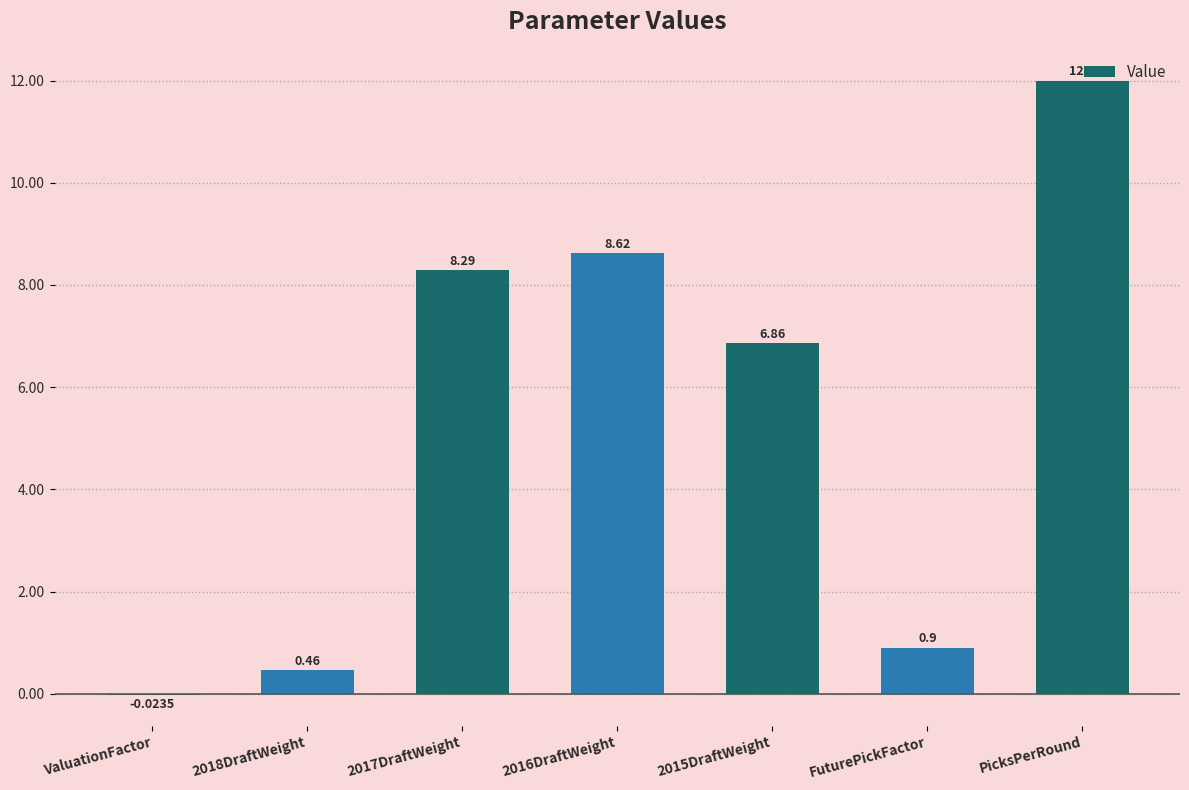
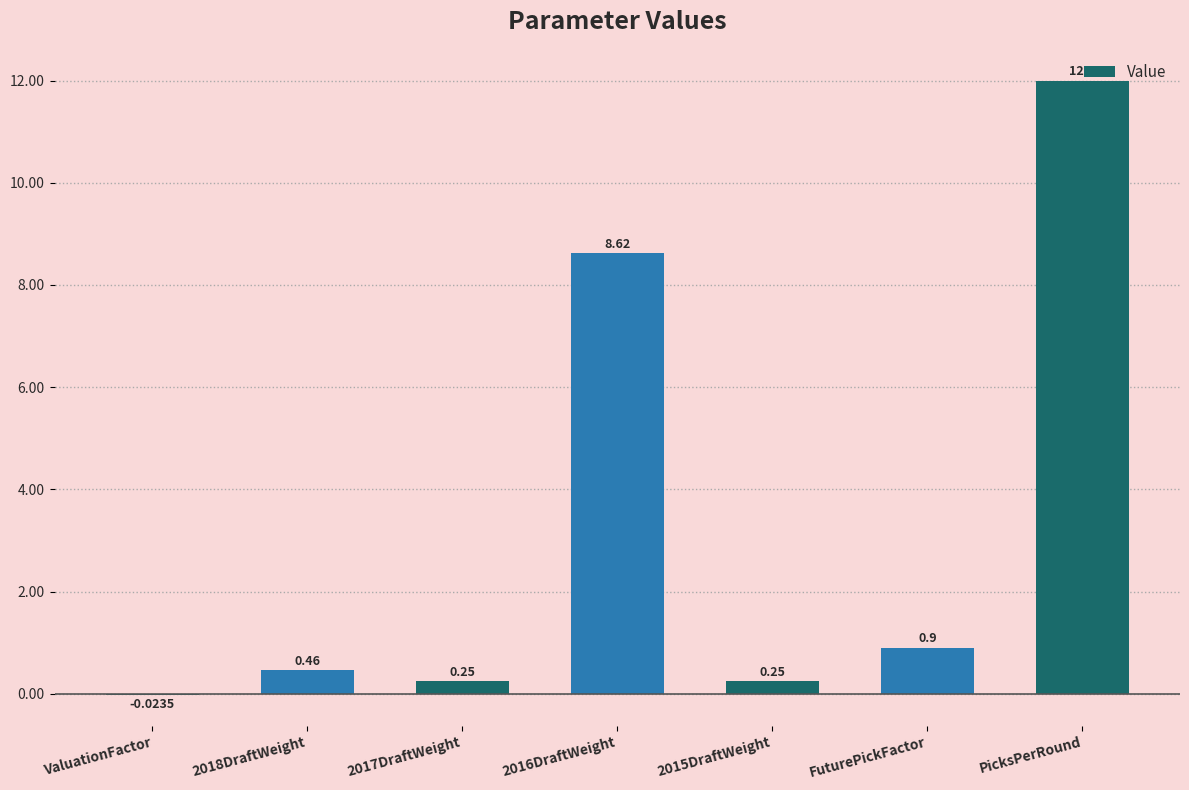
  {
    "ValuationFactor": -0.0235,
    "2018DraftWeight": 0.46,
-   "2017DraftWeight": 8.29,
+   "2017DraftWeight": 0.25,
    "2016DraftWeight": 8.62,
-   "2015DraftWeight": 6.86,
+   "2015DraftWeight": 0.25,
    "FuturePickFactor": 0.9
  }
